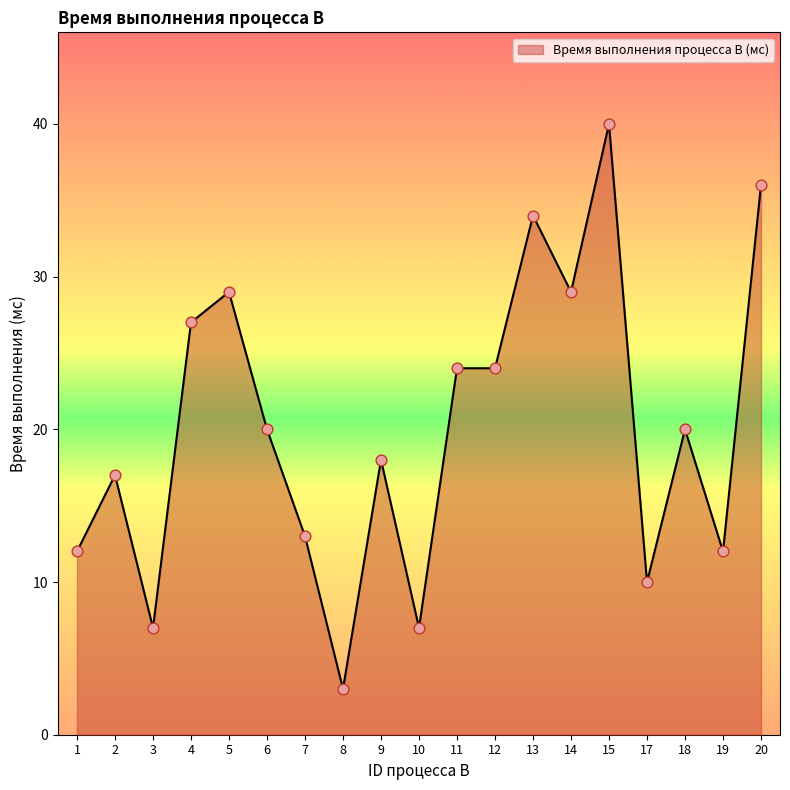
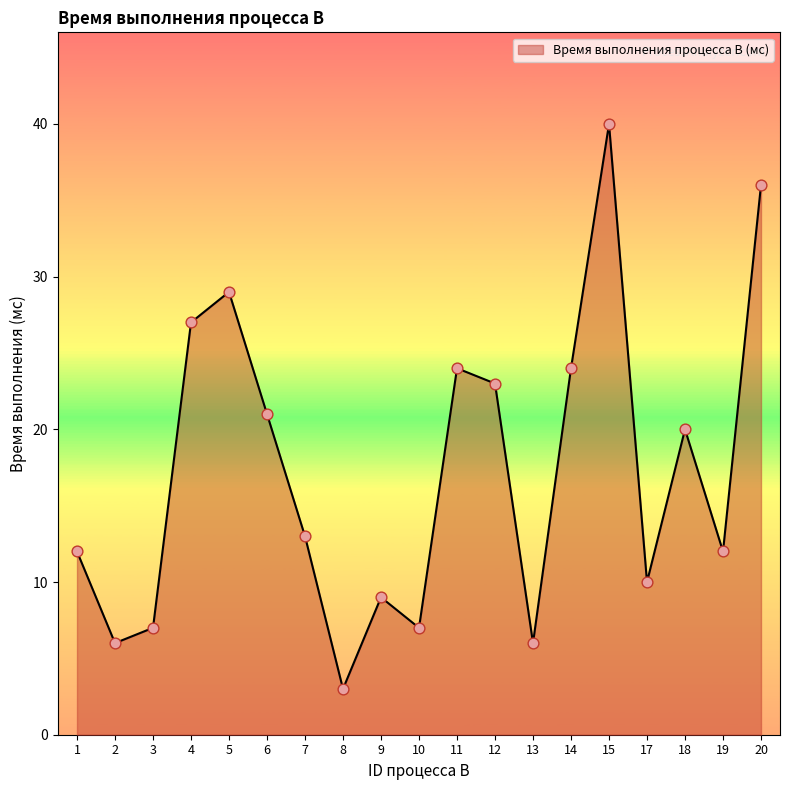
  {
    "1": 12,
-   "2": 17,
+   "2": 6,
    "3": 7,
    "4": 27,
    "5": 29,
-   "6": 20,
+   "6": 21,
    "7": 13,
    "8": 3,
-   "9": 18,
+   "9": 9,
    "10": 7,
    "11": 24,
-   "12": 24,
-   "13": 34,
-   "14": 29,
+   "12": 23,
+   "13": 6,
+   "14": 24,
    "15": 40,
    "17": 10,
    "18": 20,
    "19": 12,
    "20": 36
  }
